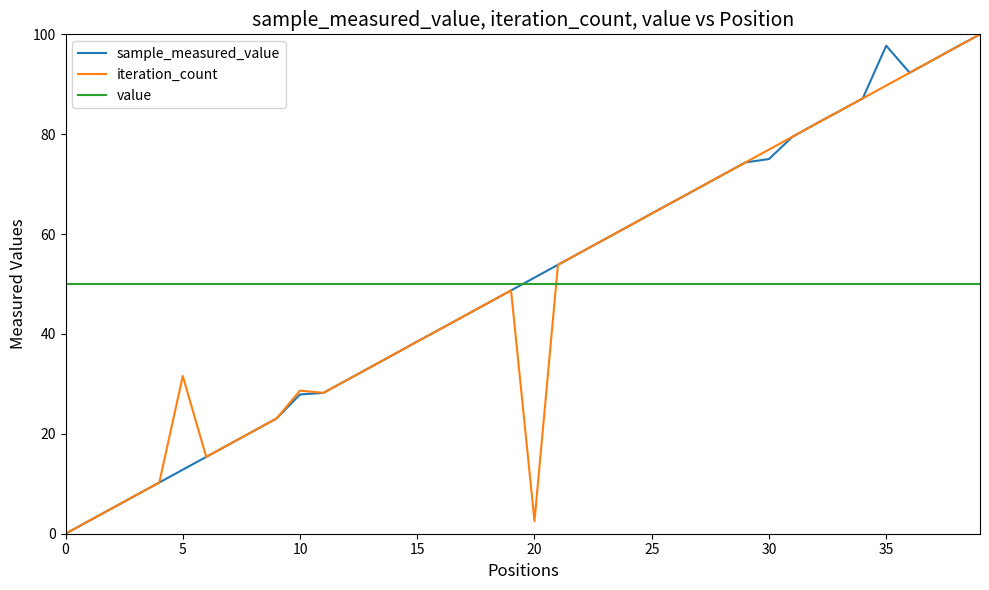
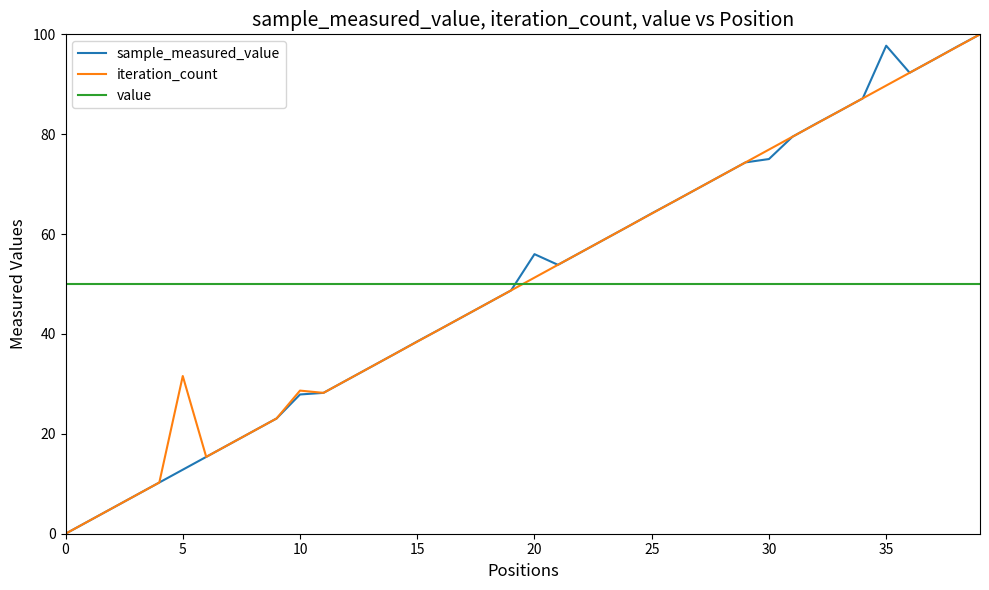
  {
    "sample_measured_value": {
      "5": 13,
      "10": 28,
-     "20": 51,
+     "20": 56,
      "30": 75,
      "35": 98
    },
    "iteration_count": {
      "5": 32,
      "10": 29,
-     "20": 3,
+     "20": 51,
      "30": 77,
      "35": 90
    },
    "value": {
      "0": 50,
      "5": 50,
      "10": 50,
      "15": 50,
      "20": 50,
      "25": 50,
      "30": 50,
      "35": 50
    }
  }
